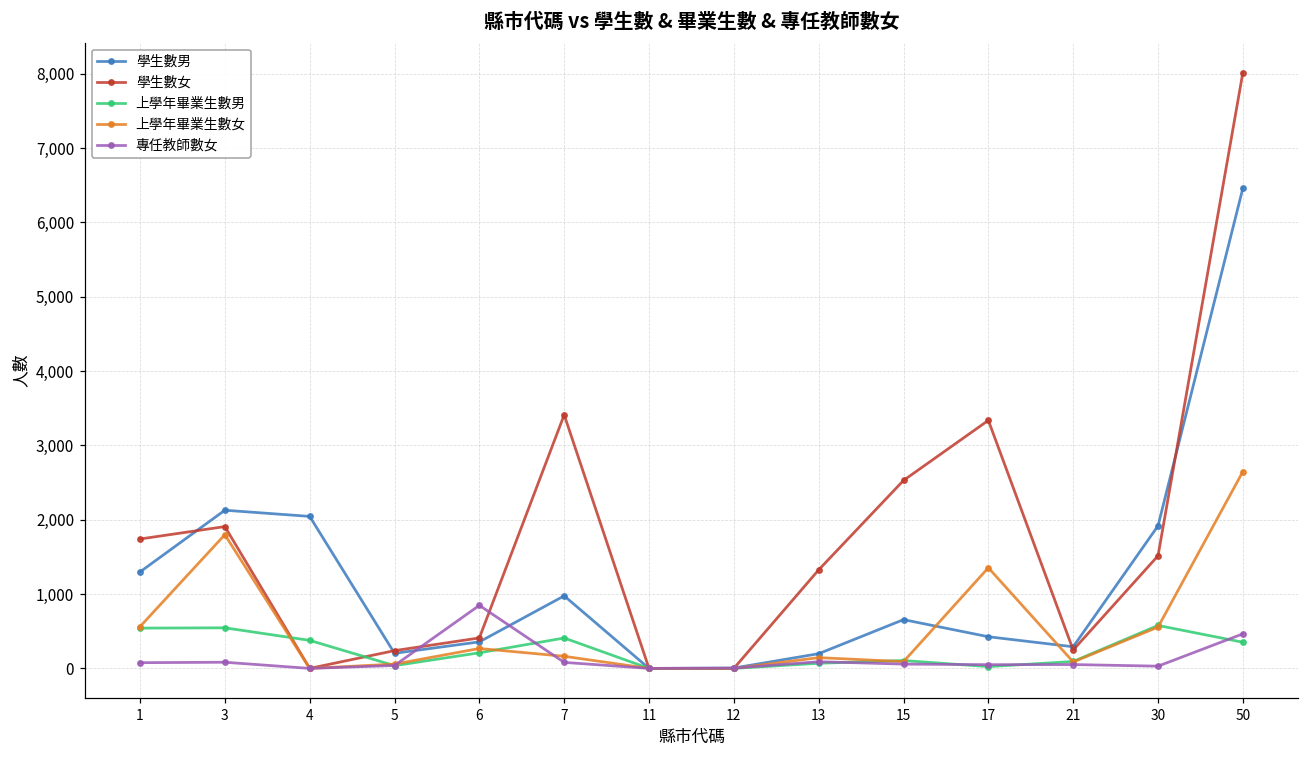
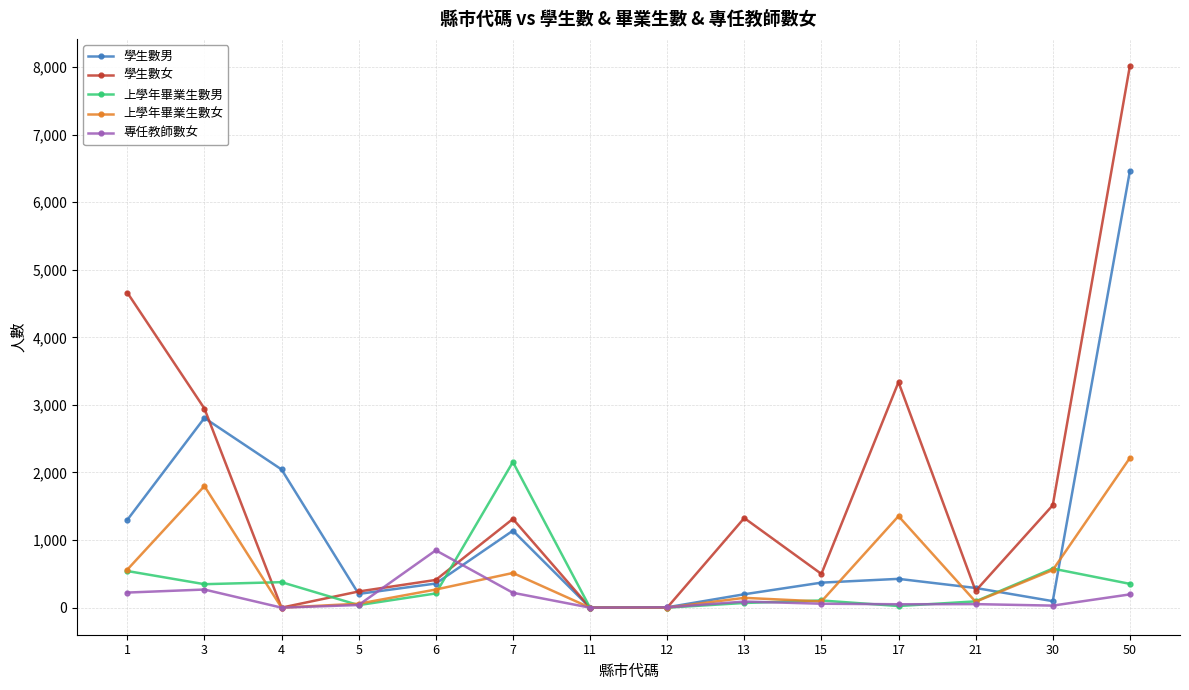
  {
    "學生數男": {
      "1": "1,300",
-     "3": "2,100",
+     "3": "2,800",
      "4": "2,000",
      "6": "400",
-     "7": "1,000",
+     "7": "1,100",
      "13": "200",
-     "15": "700",
+     "15": "400",
      "17": "400",
      "21": "300",
-     "30": "1,900",
+     "30": "100",
      "50": "6,500"
    },
    "學生數女": {
-     "1": "1,700",
-     "3": "1,900",
+     "1": "4,700",
+     "3": "2,900",
      "6": "400",
-     "7": "3,400",
+     "7": "1,300",
      "13": "1,300",
-     "15": "2,500",
+     "15": "500",
      "17": "3,300",
      "21": "200",
      "30": "1,500",
      "50": "8,000"
    },
    "上學年畢業生數男": {
-     "3": "500",
+     "3": "300",
      "4": "400",
      "6": "200",
-     "7": "400",
+     "7": "2,200",
      "50": "400"
    },
    "上學年畢業生數女": {
      "3": "1,800",
      "6": "300",
-     "7": "200",
+     "7": "500",
      "13": "100",
      "17": "1,400",
-     "50": "2,600"
+     "50": "2,200"
    },
    "專任教師數女": {
-     "1": "100",
-     "3": "100",
+     "1": "200",
+     "3": "300",
      "6": "800",
-     "7": "100",
+     "7": "200",
      "30": "0",
-     "50": "500"
+     "50": "200"
    }
  }
